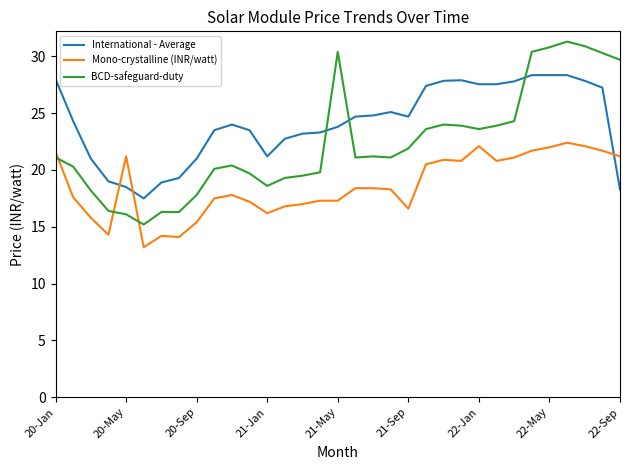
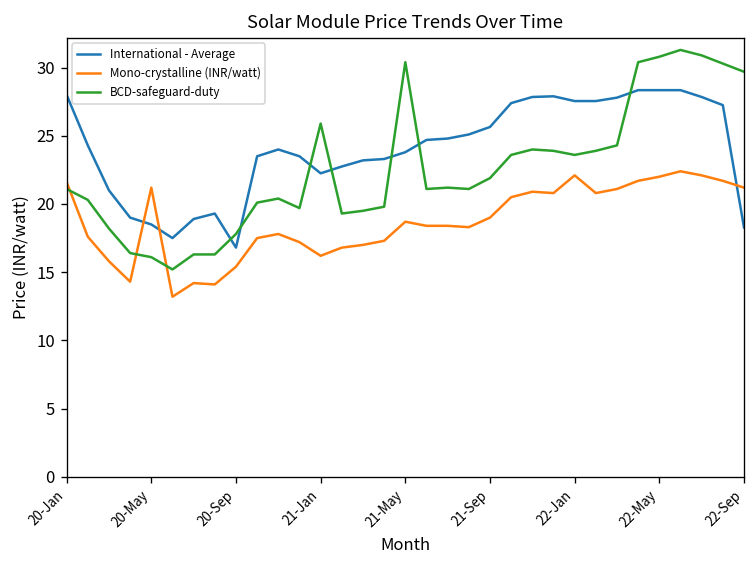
  {
    "International - Average": {
      "20-Jan": 28.0,
      "20-May": 18.5,
-     "20-Sep": 21.0,
-     "21-Jan": 21.2,
+     "20-Sep": 16.8,
+     "21-Jan": 22.3,
      "21-May": 23.8,
-     "21-Sep": 24.7,
+     "21-Sep": 25.7,
      "22-Jan": 27.6,
      "22-May": 28.4,
      "22-Sep": 18.3
    },
    "Mono-crystalline (INR/watt)": {
      "20-Jan": 21.6,
      "20-May": 21.2,
      "20-Sep": 15.4,
      "21-Jan": 16.2,
-     "21-May": 17.3,
-     "21-Sep": 16.6,
+     "21-May": 18.7,
+     "21-Sep": 19.0,
      "22-Jan": 22.1,
      "22-May": 22.0,
      "22-Sep": 21.2
    },
    "BCD-safeguard-duty": {
      "20-Jan": 21.1,
      "20-May": 16.1,
      "20-Sep": 17.8,
-     "21-Jan": 18.6,
+     "21-Jan": 25.9,
      "21-May": 30.4,
      "21-Sep": 21.9,
      "22-Jan": 23.6,
      "22-May": 30.8,
      "22-Sep": 29.7
    }
  }
